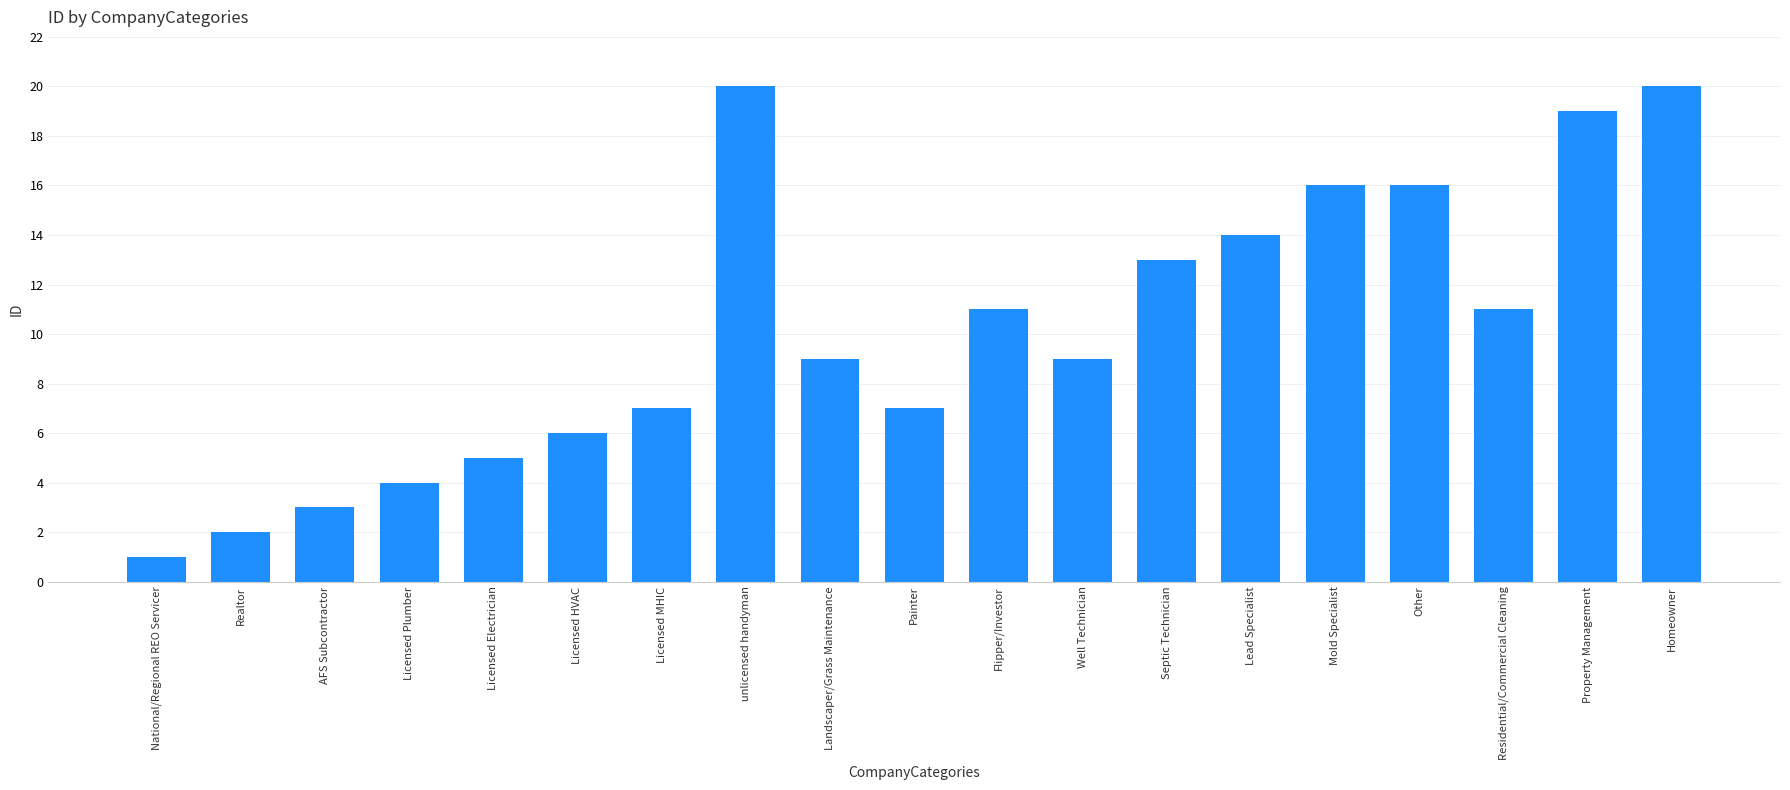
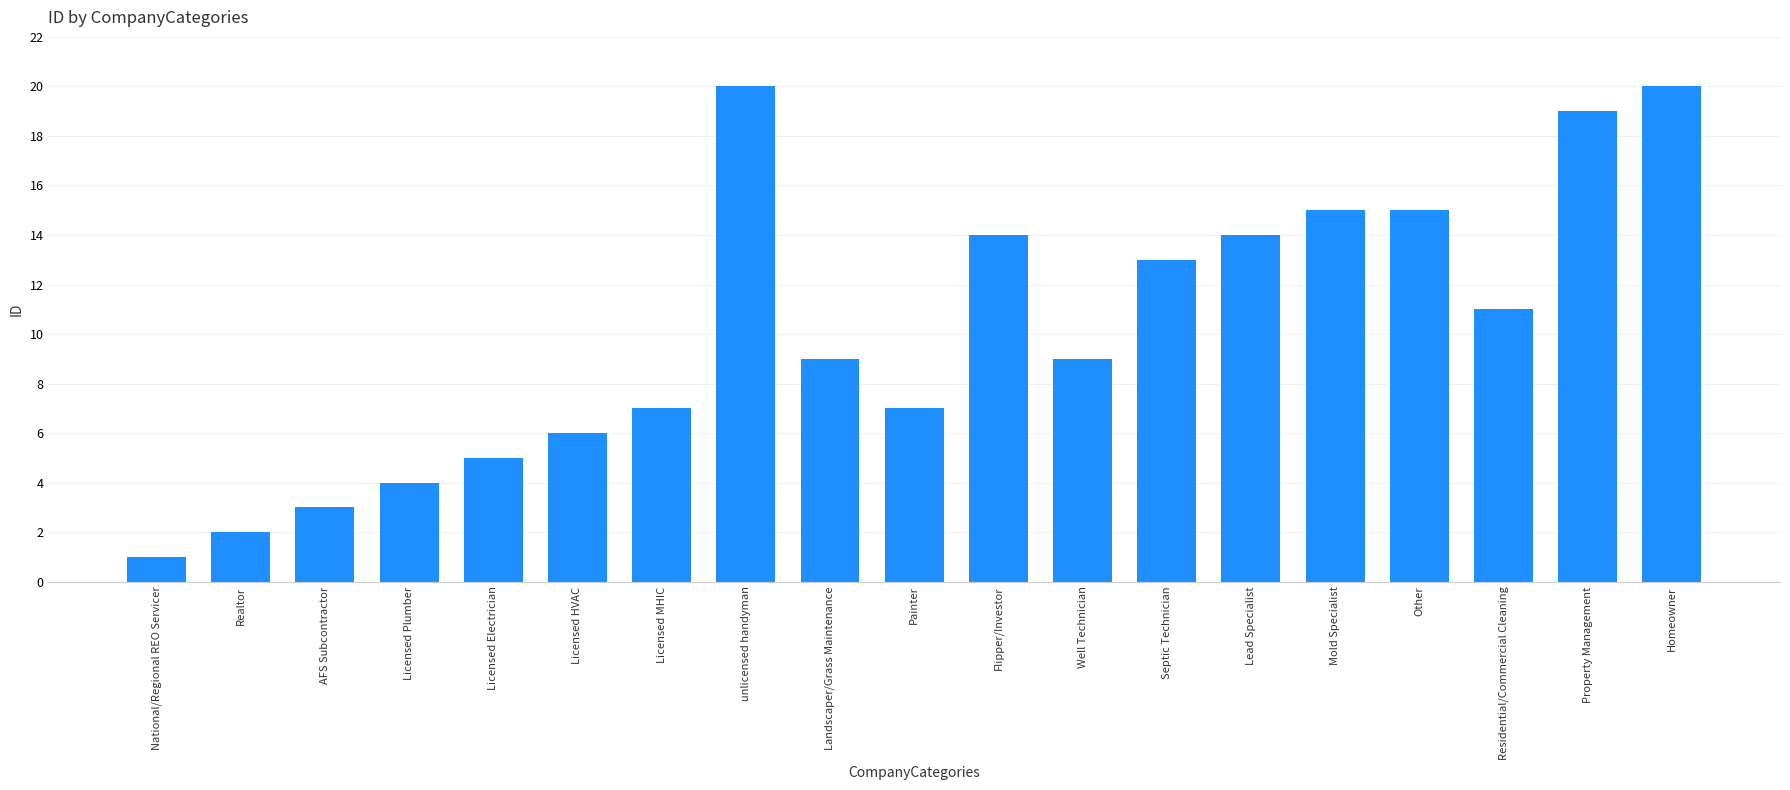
  {
    "National/Regional REO Servicer": 1,
    "Realtor": 2,
    "AFS Subcontractor": 3,
    "Licensed Plumber": 4,
    "Licensed Electrician": 5,
    "Licensed HVAC": 6,
    "Licensed MHIC": 7,
    "unlicensed handyman": 20,
    "Landscaper/Grass Maintenance": 9,
    "Painter": 7,
-   "Flipper/Investor": 11,
+   "Flipper/Investor": 14,
    "Well Technician": 9,
    "Septic Technician": 13,
    "Lead Specialist": 14,
-   "Mold Specialist": 16,
-   "Other": 16,
+   "Mold Specialist": 15,
+   "Other": 15,
    "Residential/Commercial Cleaning": 11,
    "Property Management": 19,
    "Homeowner": 20
  }
